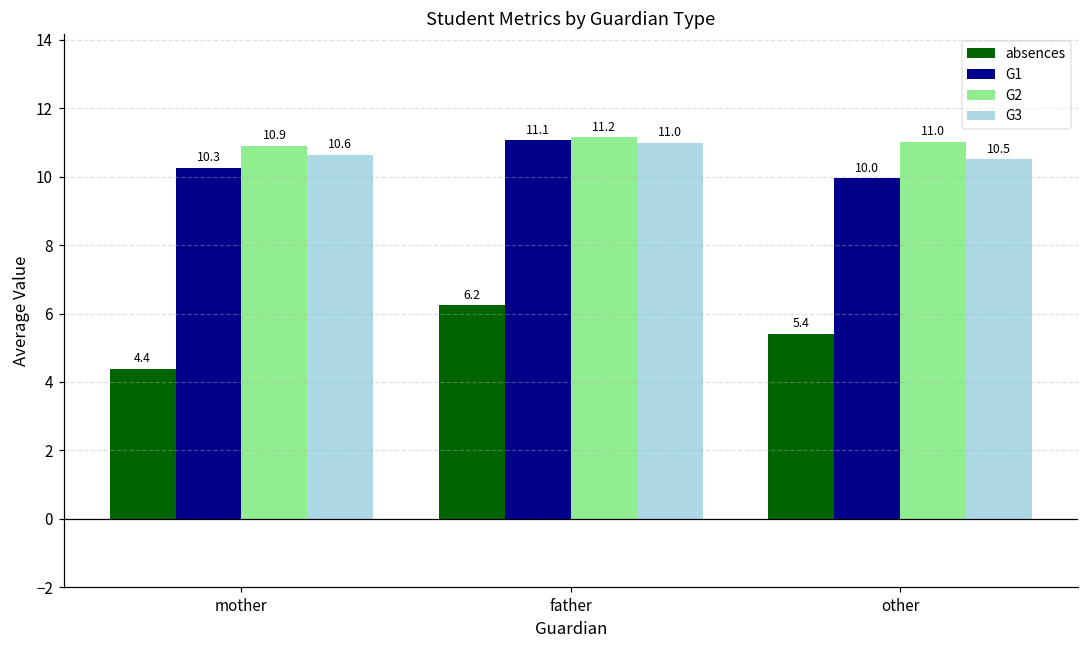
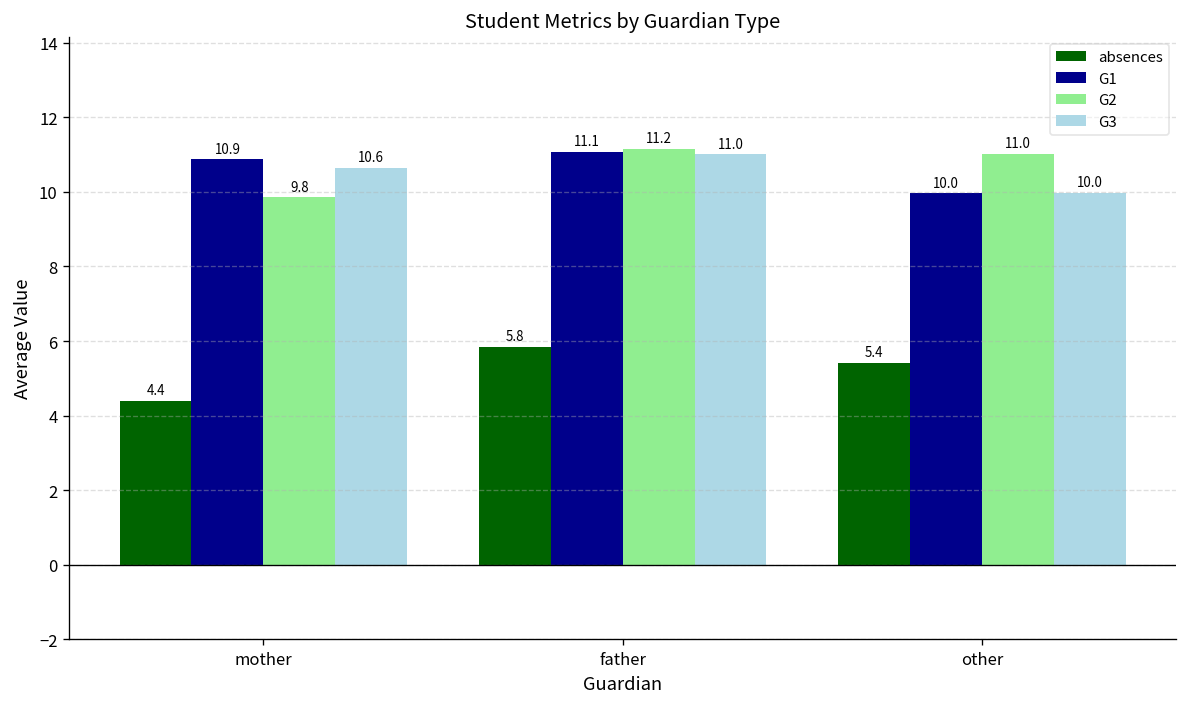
  {
    "absences": {
      "mother": 4.4,
-     "father": 6.2,
+     "father": 5.8,
      "other": 5.4
    },
    "G1": {
-     "mother": 10.3,
+     "mother": 10.9,
      "father": 11.1,
      "other": 10.0
    },
    "G2": {
-     "mother": 10.9,
+     "mother": 9.8,
      "father": 11.2,
      "other": 11.0
    },
    "G3": {
      "mother": 10.6,
      "father": 11.0,
-     "other": 10.5
+     "other": 10.0
    }
  }
